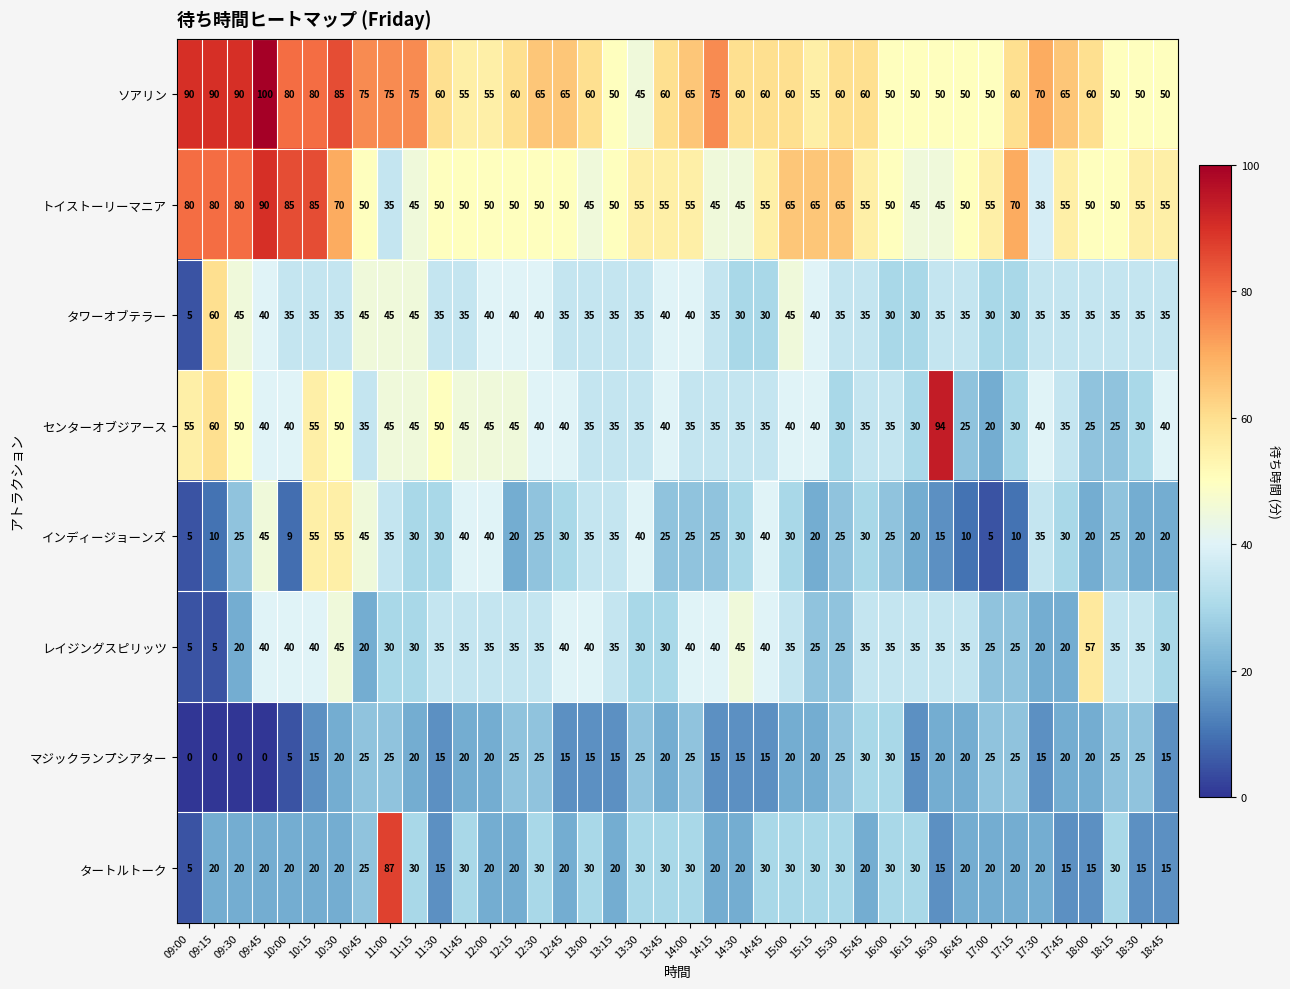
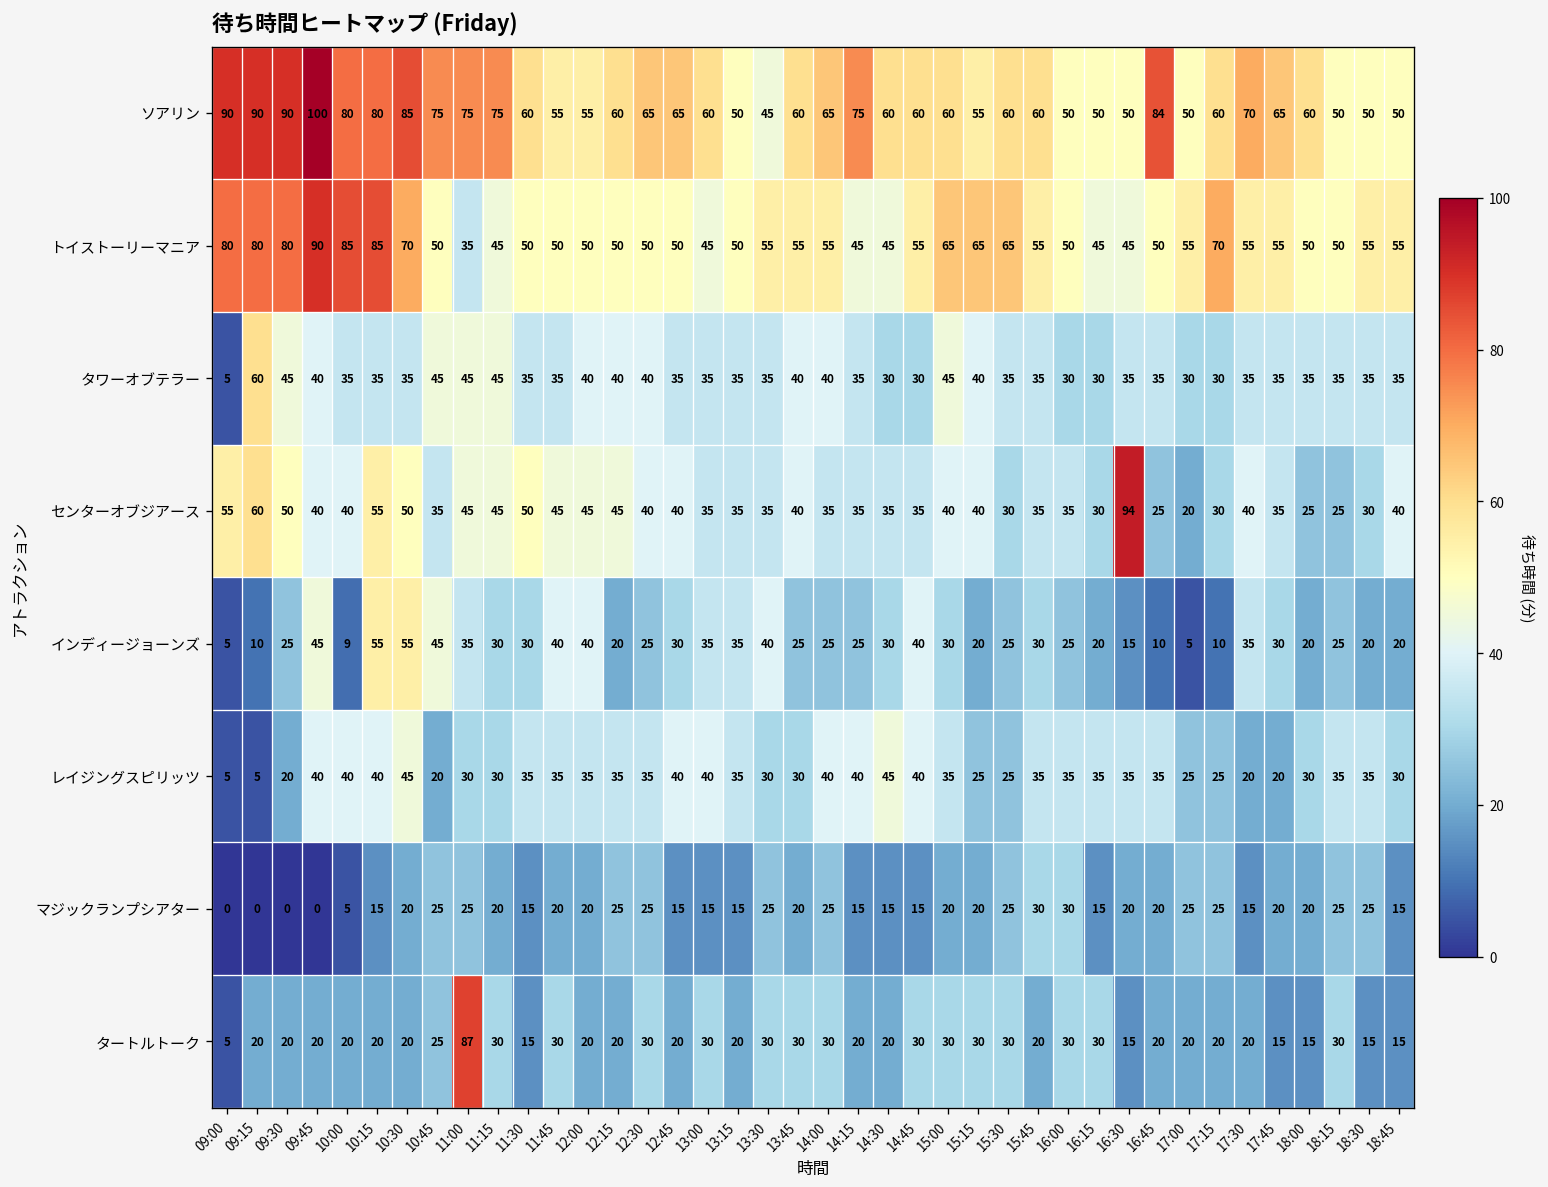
  {
    "ソアリン": {
      "09:00": 90,
      "09:15": 90,
      "09:30": 90,
      "09:45": 100,
      "10:00": 80,
      "10:15": 80,
      "10:30": 85,
      "10:45": 75,
      "11:00": 75,
      "11:15": 75,
      "11:30": 60,
      "11:45": 55,
      "12:00": 55,
      "12:15": 60,
      "12:30": 65,
      "12:45": 65,
      "13:00": 60,
      "13:15": 50,
      "13:30": 45,
      "13:45": 60,
      "14:00": 65,
      "14:15": 75,
      "14:30": 60,
      "14:45": 60,
      "15:00": 60,
      "15:15": 55,
      "15:30": 60,
      "15:45": 60,
      "16:00": 50,
      "16:15": 50,
      "16:30": 50,
-     "16:45": 50,
+     "16:45": 84,
      "17:00": 50,
      "17:15": 60,
      "17:30": 70,
      "17:45": 65,
      "18:00": 60,
      "18:15": 50,
      "18:30": 50,
      "18:45": 50
    },
    "トイストーリーマニア": {
      "09:00": 80,
      "09:15": 80,
      "09:30": 80,
      "09:45": 90,
      "10:00": 85,
      "10:15": 85,
      "10:30": 70,
      "10:45": 50,
      "11:00": 35,
      "11:15": 45,
      "11:30": 50,
      "11:45": 50,
      "12:00": 50,
      "12:15": 50,
      "12:30": 50,
      "12:45": 50,
      "13:00": 45,
      "13:15": 50,
      "13:30": 55,
      "13:45": 55,
      "14:00": 55,
      "14:15": 45,
      "14:30": 45,
      "14:45": 55,
      "15:00": 65,
      "15:15": 65,
      "15:30": 65,
      "15:45": 55,
      "16:00": 50,
      "16:15": 45,
      "16:30": 45,
      "16:45": 50,
      "17:00": 55,
      "17:15": 70,
-     "17:30": 38,
+     "17:30": 55,
      "17:45": 55,
      "18:00": 50,
      "18:15": 50,
      "18:30": 55,
      "18:45": 55
    },
    "レイジングスピリッツ": {
      "09:00": 5,
      "09:15": 5,
      "09:30": 20,
      "09:45": 40,
      "10:00": 40,
      "10:15": 40,
      "10:30": 45,
      "10:45": 20,
      "11:00": 30,
      "11:15": 30,
      "11:30": 35,
      "11:45": 35,
      "12:00": 35,
      "12:15": 35,
      "12:30": 35,
      "12:45": 40,
      "13:00": 40,
      "13:15": 35,
      "13:30": 30,
      "13:45": 30,
      "14:00": 40,
      "14:15": 40,
      "14:30": 45,
      "14:45": 40,
      "15:00": 35,
      "15:15": 25,
      "15:30": 25,
      "15:45": 35,
      "16:00": 35,
      "16:15": 35,
      "16:30": 35,
      "16:45": 35,
      "17:00": 25,
      "17:15": 25,
      "17:30": 20,
      "17:45": 20,
-     "18:00": 57,
+     "18:00": 30,
      "18:15": 35,
      "18:30": 35,
      "18:45": 30
    }
  }
